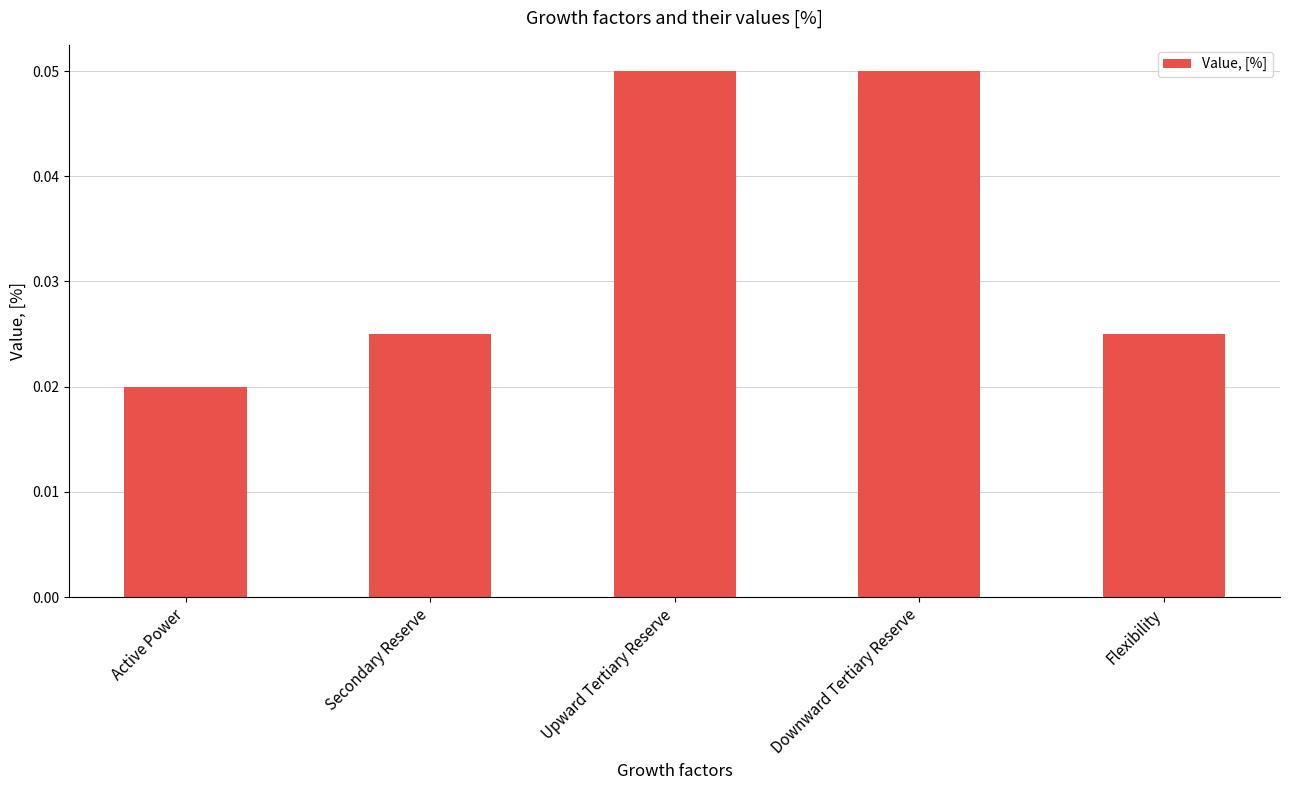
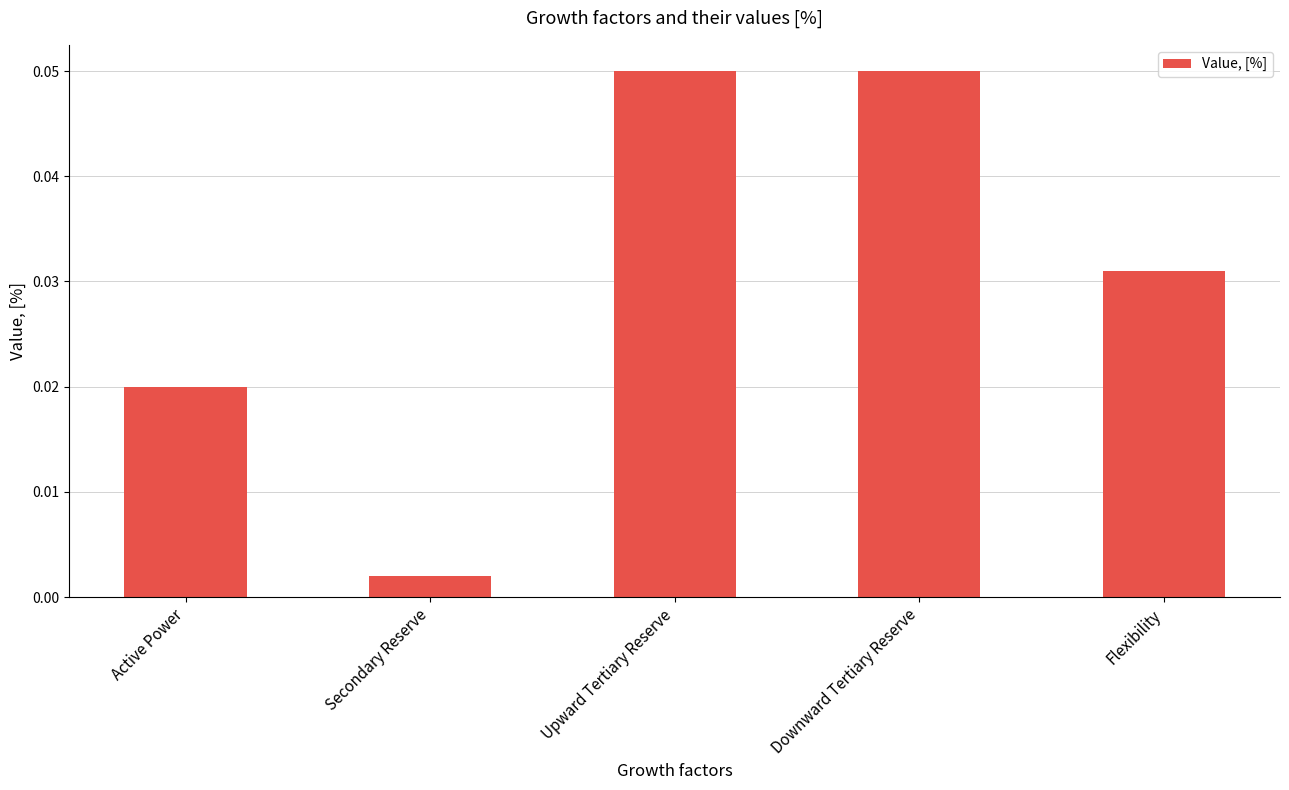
  {
    "Active Power": 0.020,
-   "Secondary Reserve": 0.025,
+   "Secondary Reserve": 0.002,
    "Upward Tertiary Reserve": 0.050,
    "Downward Tertiary Reserve": 0.050,
-   "Flexibility": 0.025
+   "Flexibility": 0.031
  }
